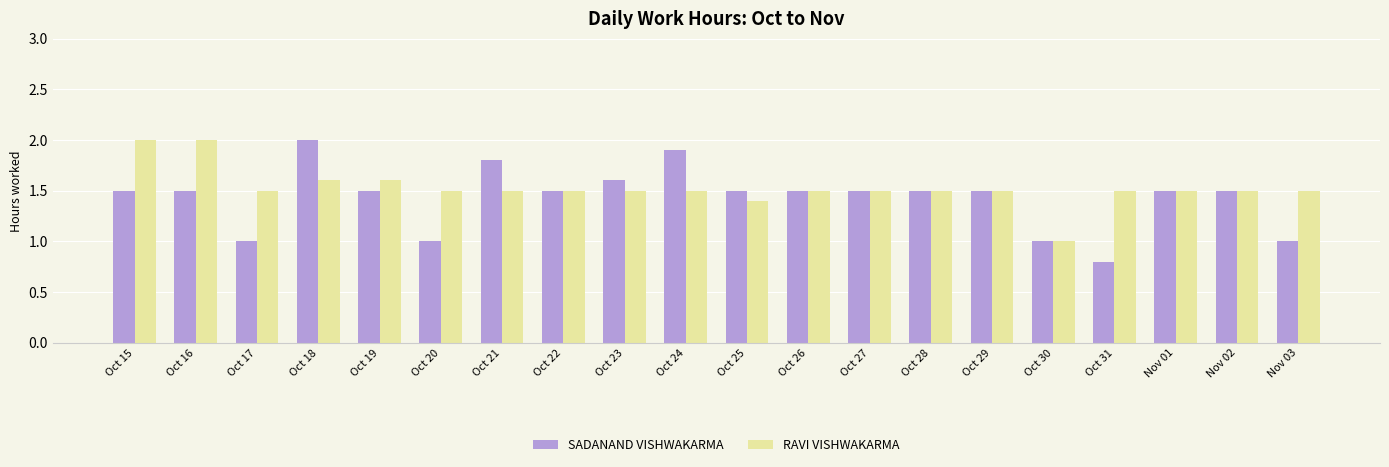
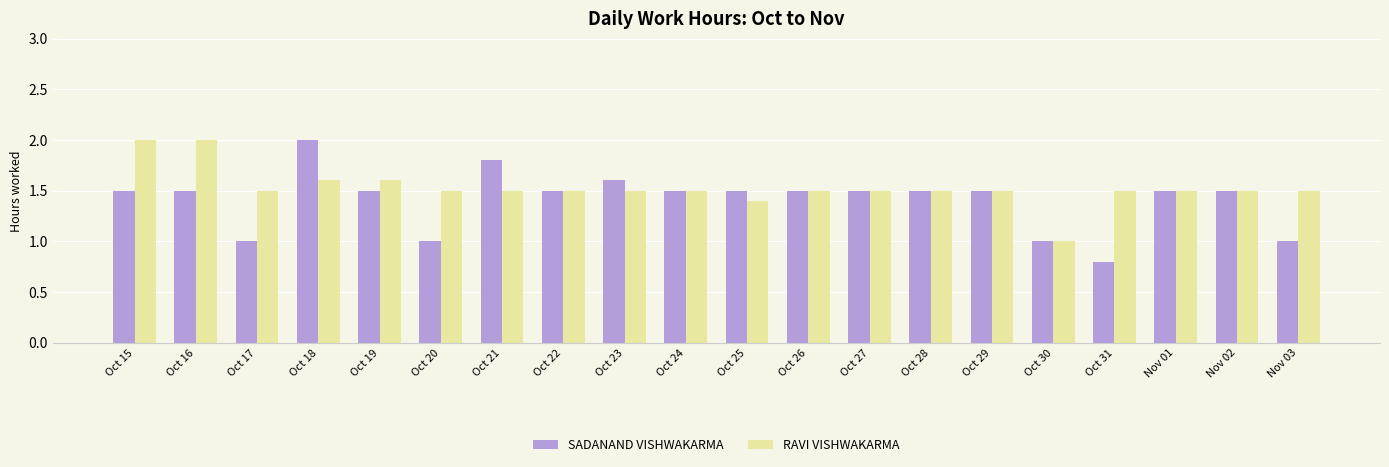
  {
    "SADANAND VISHWAKARMA": {
      "Oct 15": 1.5,
      "Oct 16": 1.5,
      "Oct 17": 1.0,
      "Oct 18": 2.0,
      "Oct 19": 1.5,
      "Oct 20": 1.0,
      "Oct 21": 1.8,
      "Oct 22": 1.5,
      "Oct 23": 1.6,
-     "Oct 24": 1.9,
+     "Oct 24": 1.5,
      "Oct 25": 1.5,
      "Oct 26": 1.5,
      "Oct 27": 1.5,
      "Oct 28": 1.5,
      "Oct 29": 1.5,
      "Oct 30": 1.0,
      "Oct 31": 0.8,
      "Nov 01": 1.5,
      "Nov 02": 1.5,
      "Nov 03": 1.0
    },
    "RAVI VISHWAKARMA": {
      "Oct 15": 2.0,
      "Oct 16": 2.0,
      "Oct 17": 1.5,
      "Oct 18": 1.6,
      "Oct 19": 1.6,
      "Oct 20": 1.5,
      "Oct 21": 1.5,
      "Oct 22": 1.5,
      "Oct 23": 1.5,
      "Oct 24": 1.5,
      "Oct 25": 1.4,
      "Oct 26": 1.5,
      "Oct 27": 1.5,
      "Oct 28": 1.5,
      "Oct 29": 1.5,
      "Oct 30": 1.0,
      "Oct 31": 1.5,
      "Nov 01": 1.5,
      "Nov 02": 1.5,
      "Nov 03": 1.5
    }
  }
